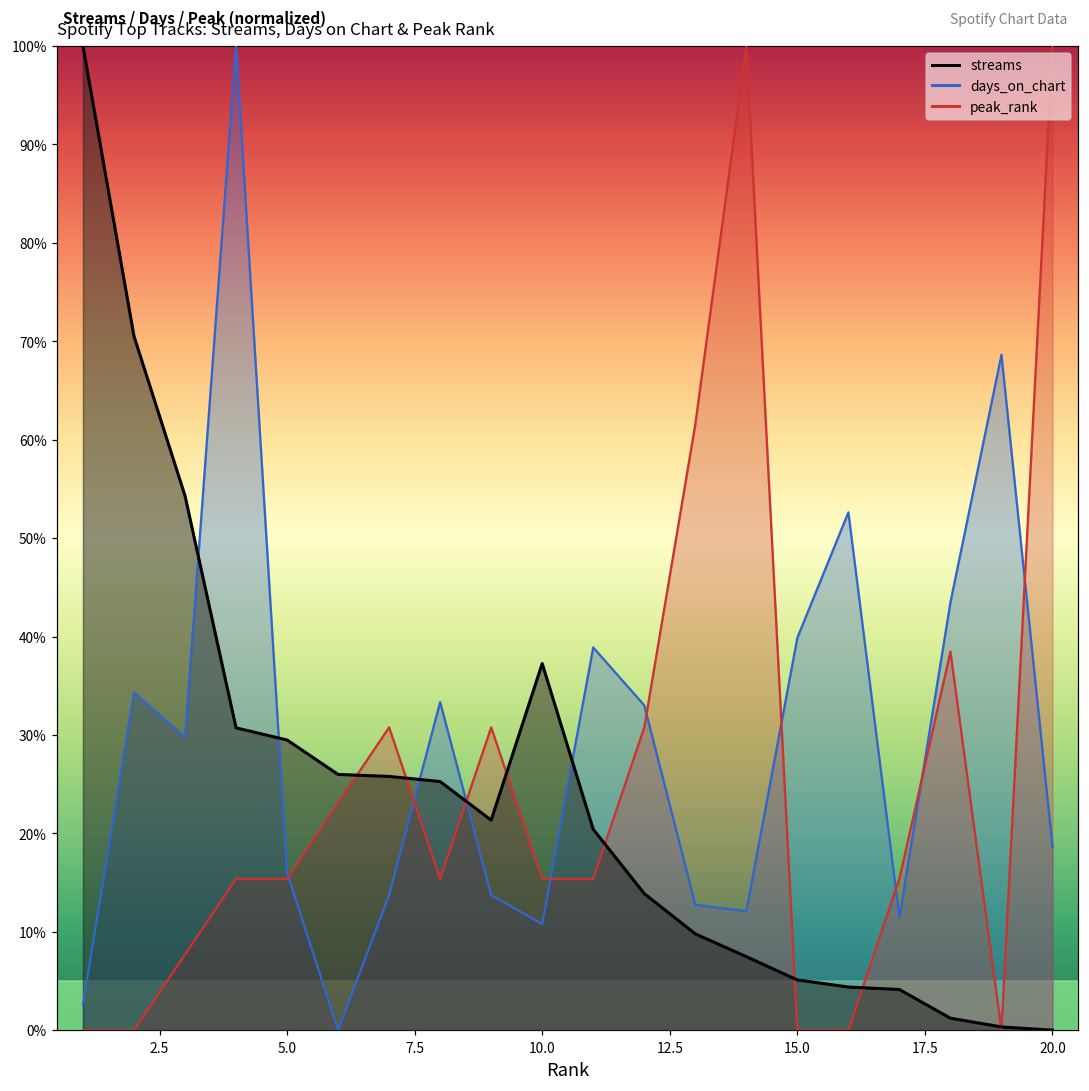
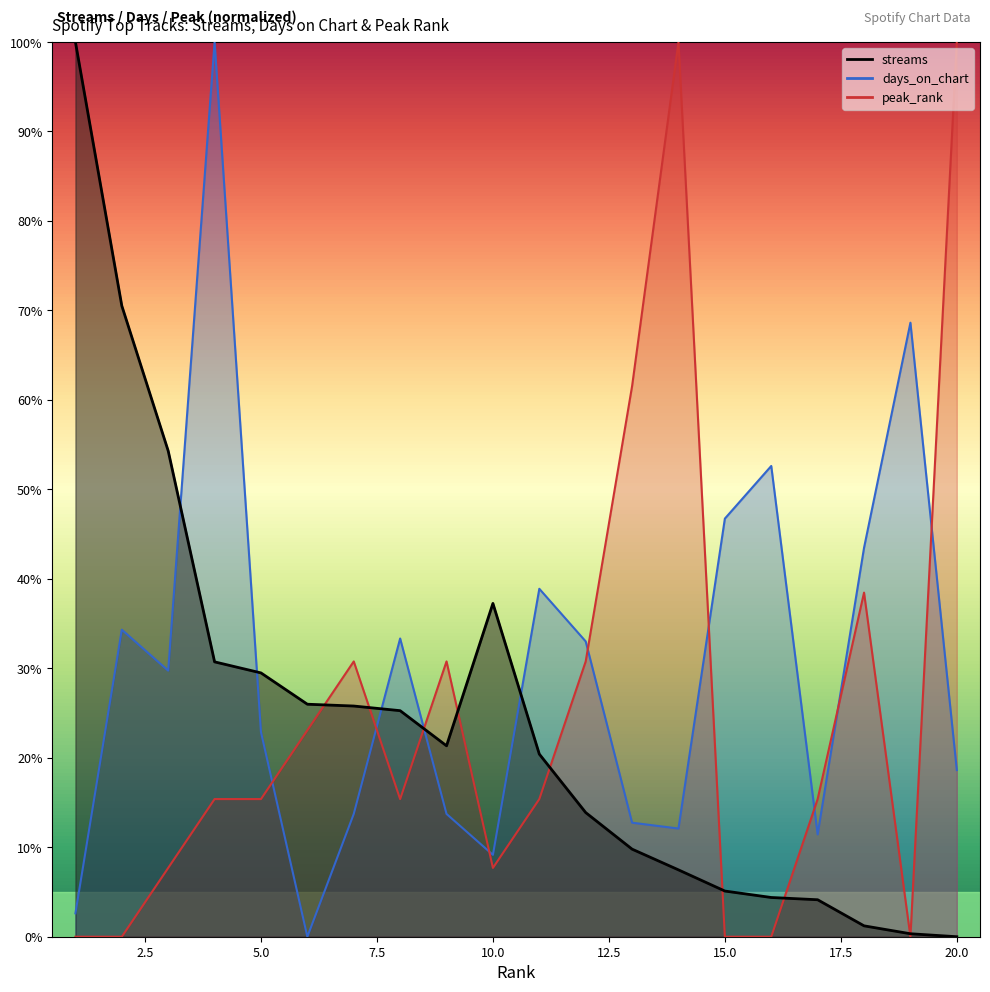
  {
    "streams": {
      "5.0": "29%",
      "10.0": "37%",
      "15.0": "5%"
    },
    "days_on_chart": {
-     "5.0": "16%",
-     "10.0": "11%",
-     "15.0": "40%",
+     "5.0": "23%",
+     "10.0": "9%",
+     "15.0": "47%",
      "20.0": "19%"
    },
    "peak_rank": {
      "5.0": "15%",
-     "10.0": "15%",
+     "10.0": "8%",
      "20.0": "100%"
    }
  }
